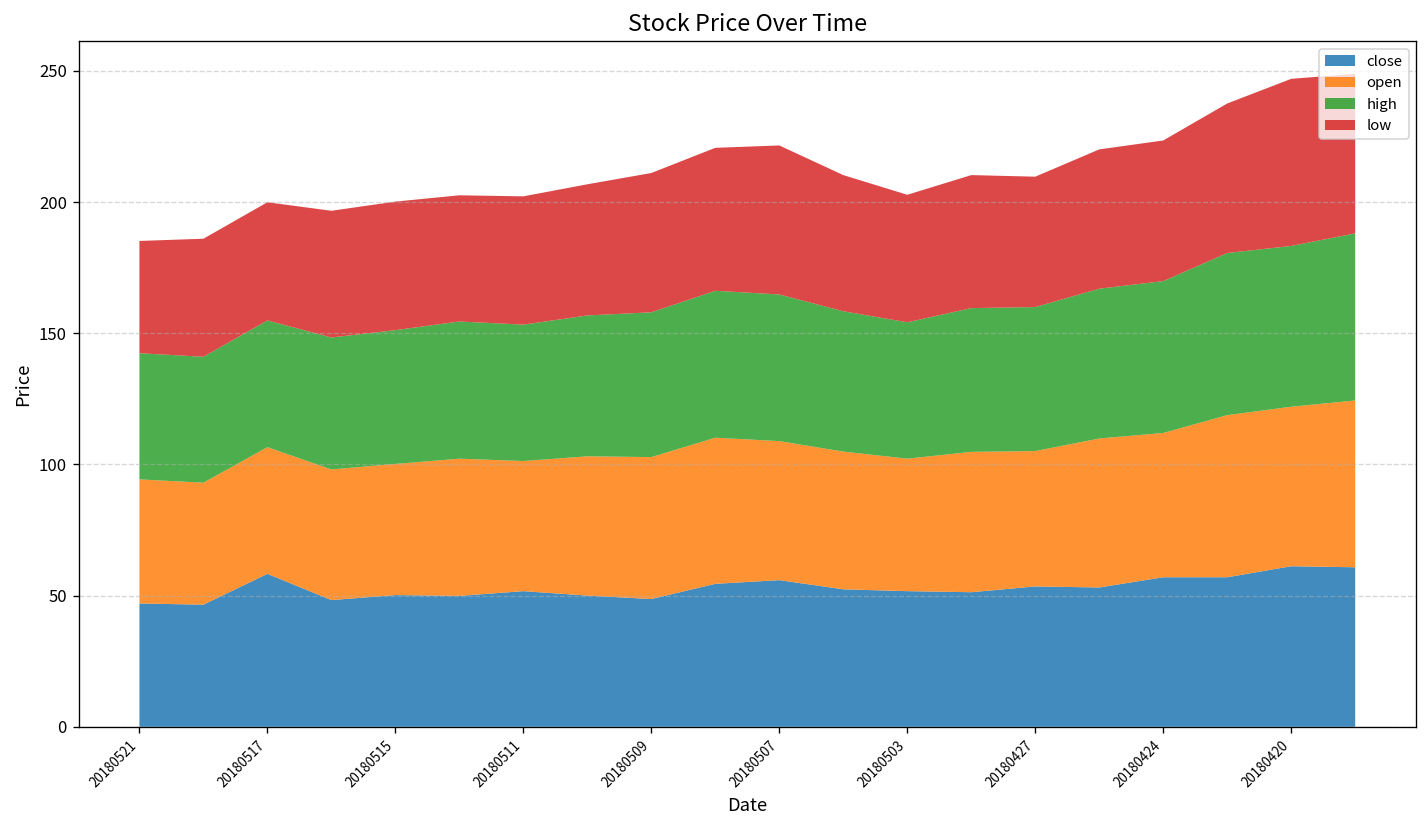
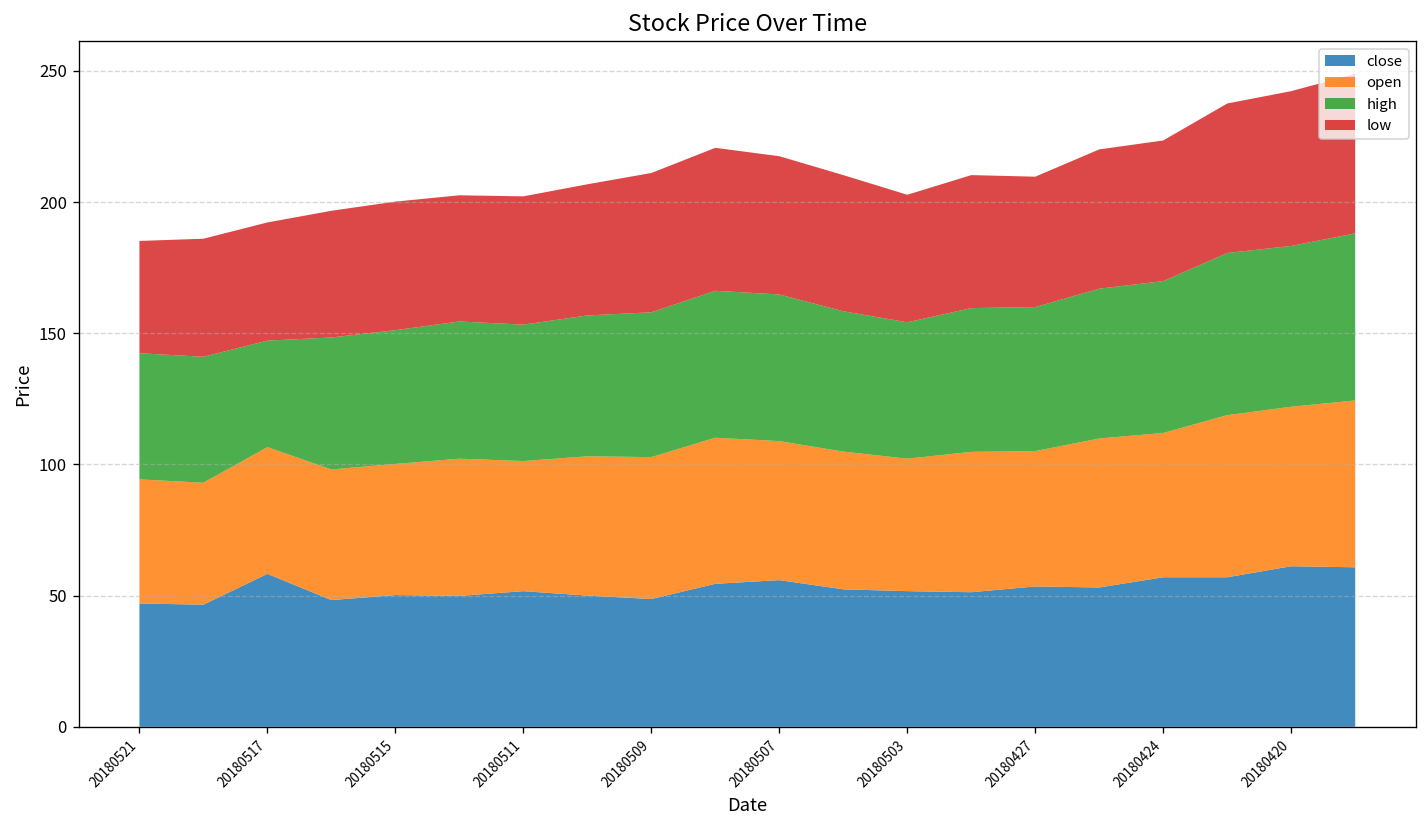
  {
    "close": {
      "20180521": 47,
      "20180517": 58,
      "20180515": 50,
      "20180511": 52,
      "20180509": 49,
      "20180507": 56,
      "20180503": 52,
      "20180427": 54,
      "20180424": 57,
      "20180420": 61
    },
    "open": {
      "20180521": 47,
      "20180517": 48,
      "20180515": 50,
      "20180511": 50,
      "20180509": 54,
      "20180507": 53,
      "20180503": 51,
      "20180427": 52,
      "20180424": 55,
      "20180420": 61
    },
    "high": {
      "20180521": 48,
-     "20180517": 48,
+     "20180517": 41,
      "20180515": 51,
      "20180511": 52,
      "20180509": 55,
      "20180507": 56,
      "20180503": 52,
      "20180427": 55,
      "20180424": 58,
      "20180420": 61
    },
    "low": {
      "20180521": 43,
      "20180517": 45,
      "20180515": 49,
      "20180511": 49,
      "20180509": 53,
-     "20180507": 57,
+     "20180507": 53,
      "20180503": 49,
      "20180427": 50,
      "20180424": 54,
-     "20180420": 64
+     "20180420": 59
    }
  }
